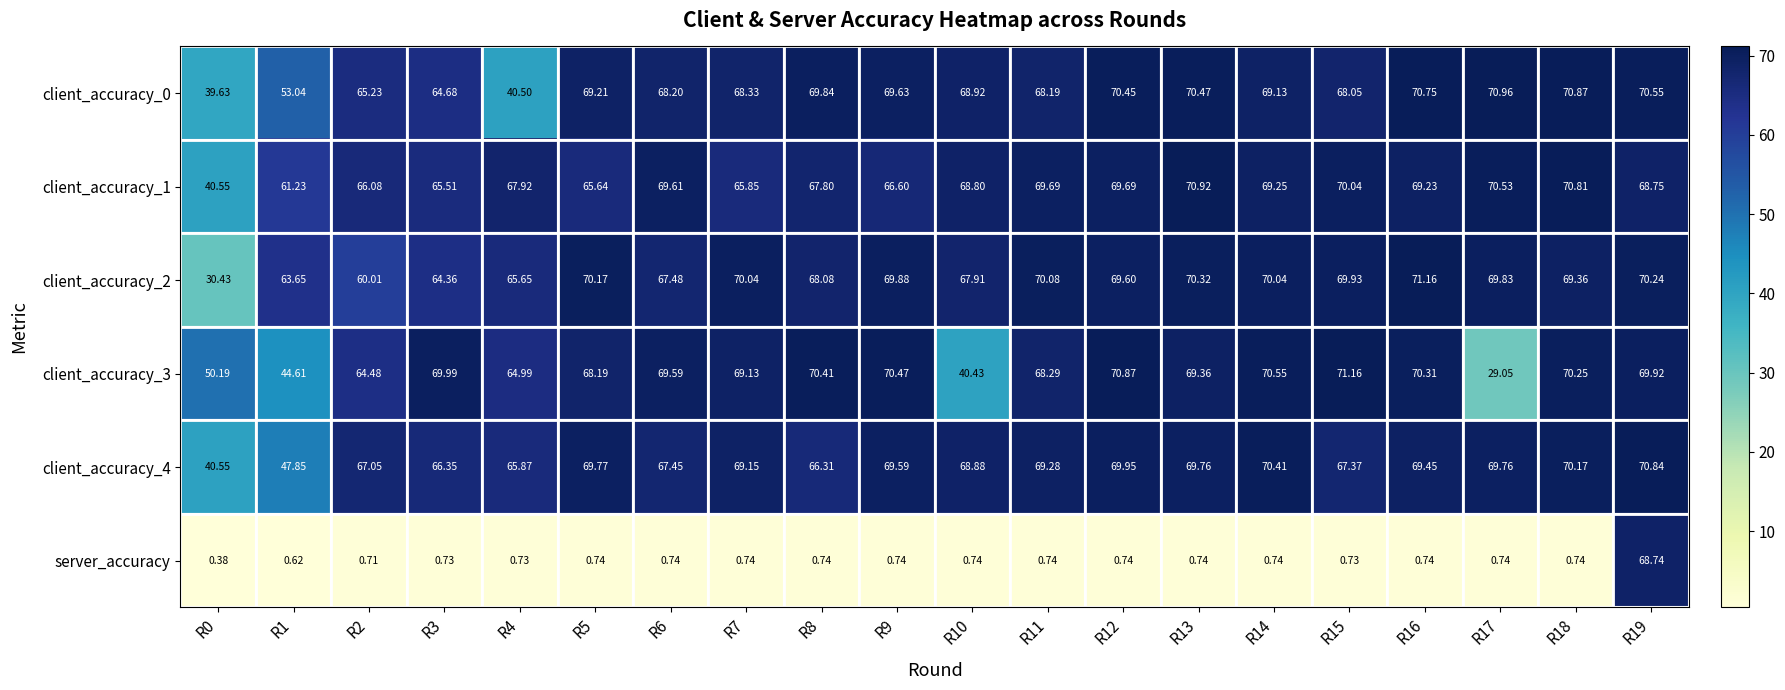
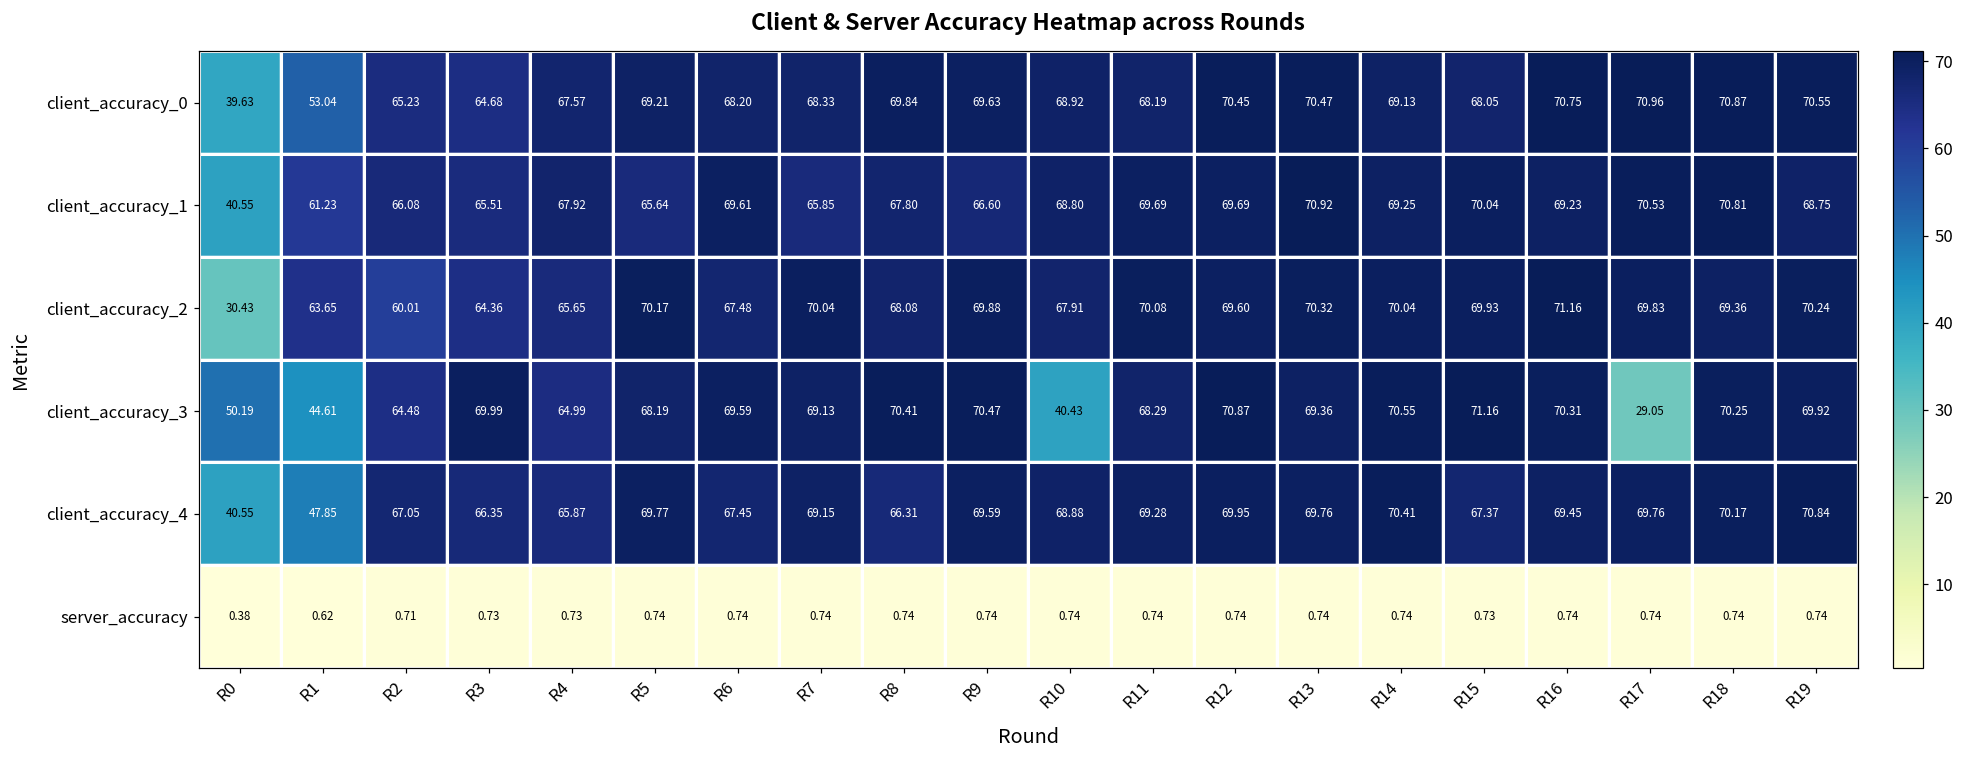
  {
    "client_accuracy_0": {
      "R0": 39.63,
      "R1": 53.04,
      "R2": 65.23,
      "R3": 64.68,
-     "R4": 40.50,
+     "R4": 67.57,
      "R5": 69.21,
      "R6": 68.20,
      "R7": 68.33,
      "R8": 69.84,
      "R9": 69.63,
      "R10": 68.92,
      "R11": 68.19,
      "R12": 70.45,
      "R13": 70.47,
      "R14": 69.13,
      "R15": 68.05,
      "R16": 70.75,
      "R17": 70.96,
      "R18": 70.87,
      "R19": 70.55
    },
    "client_accuracy_1": {
      "R0": 40.55,
      "R1": 61.23,
      "R2": 66.08,
      "R3": 65.51,
      "R4": 67.92,
      "R5": 65.64,
      "R6": 69.61,
      "R7": 65.85,
      "R8": 67.80,
      "R9": 66.60,
      "R10": 68.80,
      "R11": 69.69,
      "R12": 69.69,
      "R13": 70.92,
      "R14": 69.25,
      "R15": 70.04,
      "R16": 69.23,
      "R17": 70.53,
      "R18": 70.81,
      "R19": 68.75
    },
    "client_accuracy_2": {
      "R0": 30.43,
      "R1": 63.65,
      "R2": 60.01,
      "R3": 64.36,
      "R4": 65.65,
      "R5": 70.17,
      "R6": 67.48,
      "R7": 70.04,
      "R8": 68.08,
      "R9": 69.88,
      "R10": 67.91,
      "R11": 70.08,
      "R12": 69.60,
      "R13": 70.32,
      "R14": 70.04,
      "R15": 69.93,
      "R16": 71.16,
      "R17": 69.83,
      "R18": 69.36,
      "R19": 70.24
    },
    "client_accuracy_3": {
      "R0": 50.19,
      "R1": 44.61,
      "R2": 64.48,
      "R3": 69.99,
      "R4": 64.99,
      "R5": 68.19,
      "R6": 69.59,
      "R7": 69.13,
      "R8": 70.41,
      "R9": 70.47,
      "R10": 40.43,
      "R11": 68.29,
      "R12": 70.87,
      "R13": 69.36,
      "R14": 70.55,
      "R15": 71.16,
      "R16": 70.31,
      "R17": 29.05,
      "R18": 70.25,
      "R19": 69.92
    },
    "client_accuracy_4": {
      "R0": 40.55,
      "R1": 47.85,
      "R2": 67.05,
      "R3": 66.35,
      "R4": 65.87,
      "R5": 69.77,
      "R6": 67.45,
      "R7": 69.15,
      "R8": 66.31,
      "R9": 69.59,
      "R10": 68.88,
      "R11": 69.28,
      "R12": 69.95,
      "R13": 69.76,
      "R14": 70.41,
      "R15": 67.37,
      "R16": 69.45,
      "R17": 69.76,
      "R18": 70.17,
      "R19": 70.84
    },
    "server_accuracy": {
      "R0": 0.38,
      "R1": 0.62,
      "R2": 0.71,
      "R3": 0.73,
      "R4": 0.73,
      "R5": 0.74,
      "R6": 0.74,
      "R7": 0.74,
      "R8": 0.74,
      "R9": 0.74,
      "R10": 0.74,
      "R11": 0.74,
      "R12": 0.74,
      "R13": 0.74,
      "R14": 0.74,
      "R15": 0.73,
      "R16": 0.74,
      "R17": 0.74,
      "R18": 0.74,
-     "R19": 68.74
+     "R19": 0.74
    }
  }
